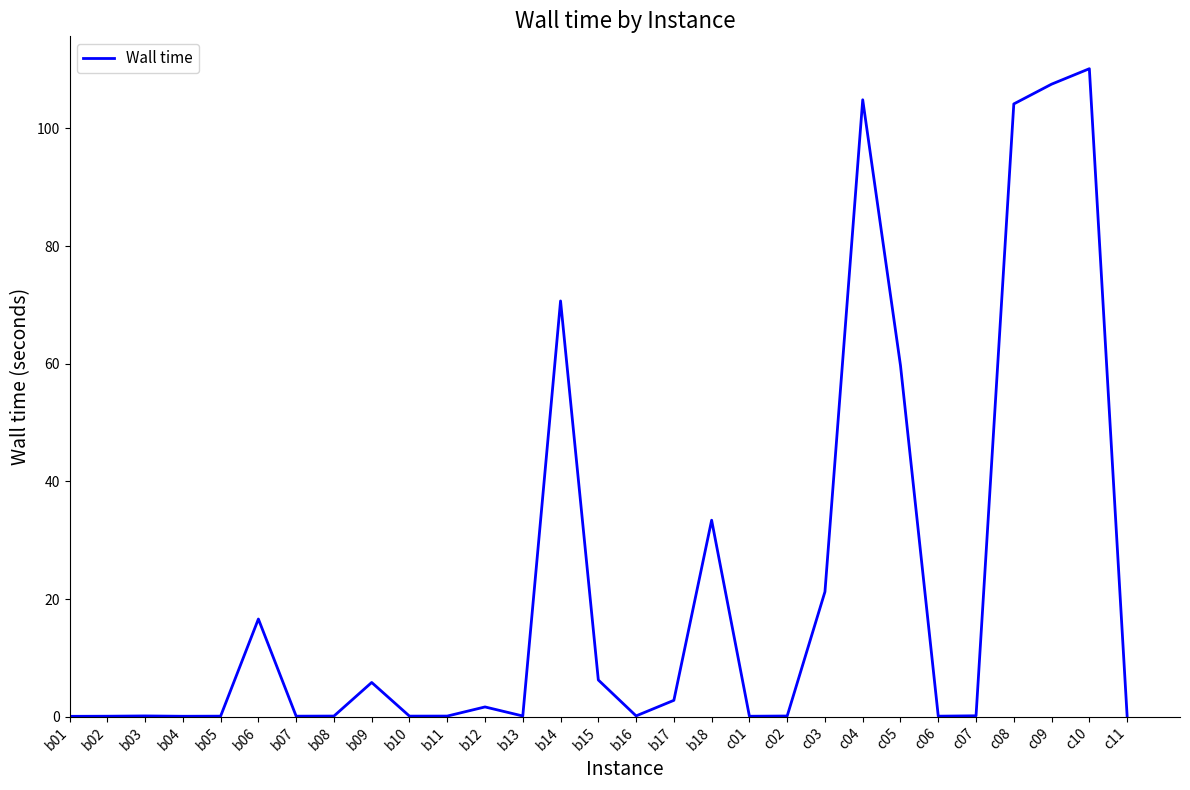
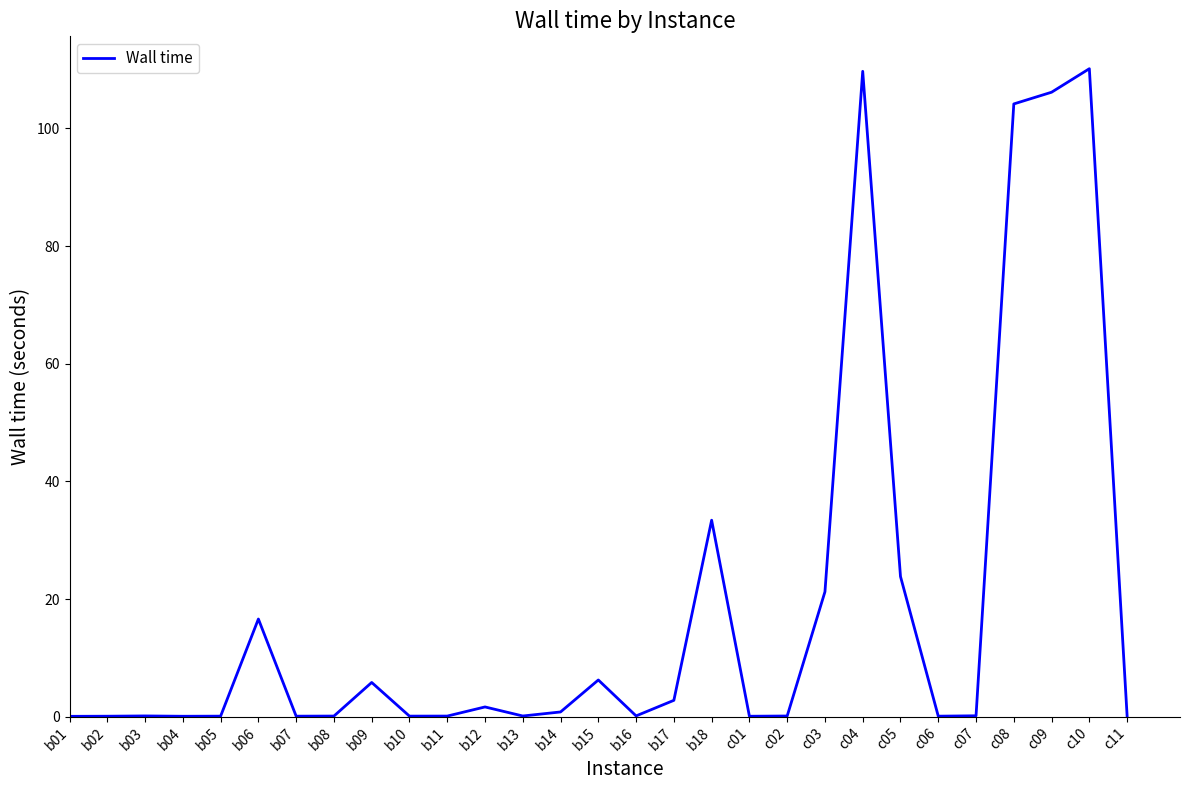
  {
    "b01": 0,
    "b02": 0,
    "b03": 0,
    "b04": 0,
    "b05": 0,
    "b06": 17,
    "b07": 0,
    "b08": 0,
    "b09": 6,
    "b10": 0,
    "b11": 0,
    "b12": 2,
    "b13": 0,
-   "b14": 71,
+   "b14": 1,
    "b15": 6,
    "b16": 0,
    "b17": 3,
    "b18": 33,
    "c01": 0,
    "c02": 0,
    "c03": 21,
-   "c04": 105,
-   "c05": 60,
+   "c04": 110,
+   "c05": 24,
    "c06": 0,
    "c07": 0,
    "c08": 104,
-   "c09": 108,
+   "c09": 106,
    "c10": 110,
    "c11": 0
  }
